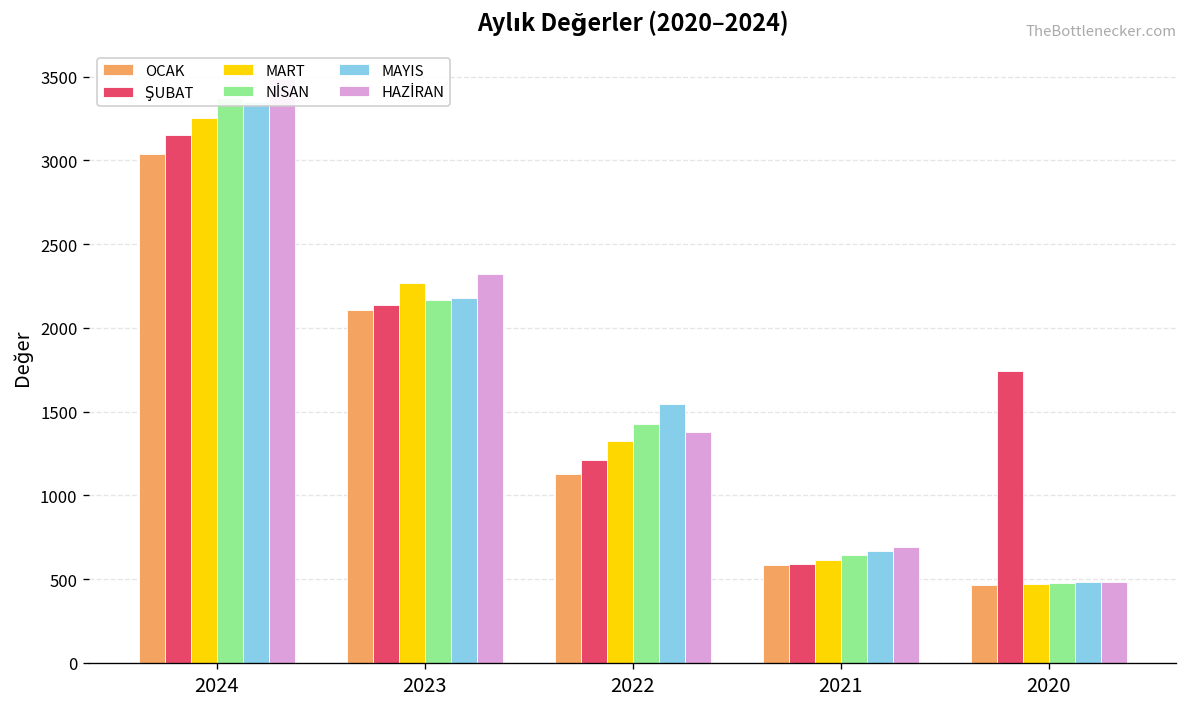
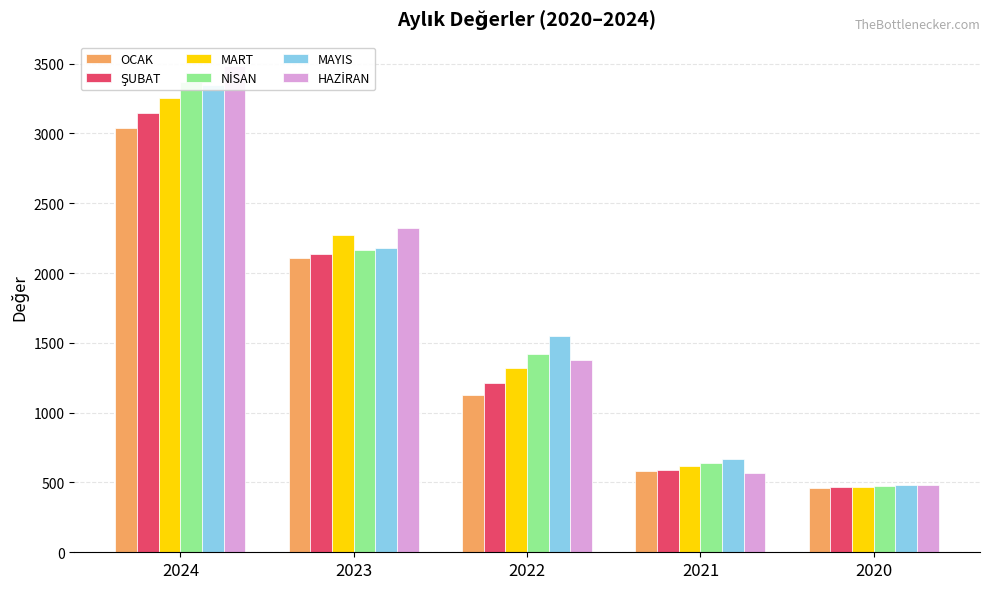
  {
    "OCAK": {
      "2024": 3040,
      "2023": 2110,
      "2022": 1130,
      "2021": 580,
      "2020": 460
    },
    "ŞUBAT": {
      "2024": 3150,
      "2023": 2140,
      "2022": 1210,
      "2021": 590,
-     "2020": 1740
+     "2020": 460
    },
    "MART": {
      "2024": 3250,
      "2023": 2270,
      "2022": 1320,
      "2021": 610,
      "2020": 470
    },
    "NİSAN": {
      "2023": 2160,
      "2022": 1420,
      "2021": 640,
      "2020": 470
    },
    "MAYIS": {
      "2023": 2180,
      "2022": 1550,
      "2021": 670,
      "2020": 480
    },
    "HAZİRAN": {
      "2023": 2320,
      "2022": 1380,
-     "2021": 690,
+     "2021": 570,
      "2020": 490
    }
  }
